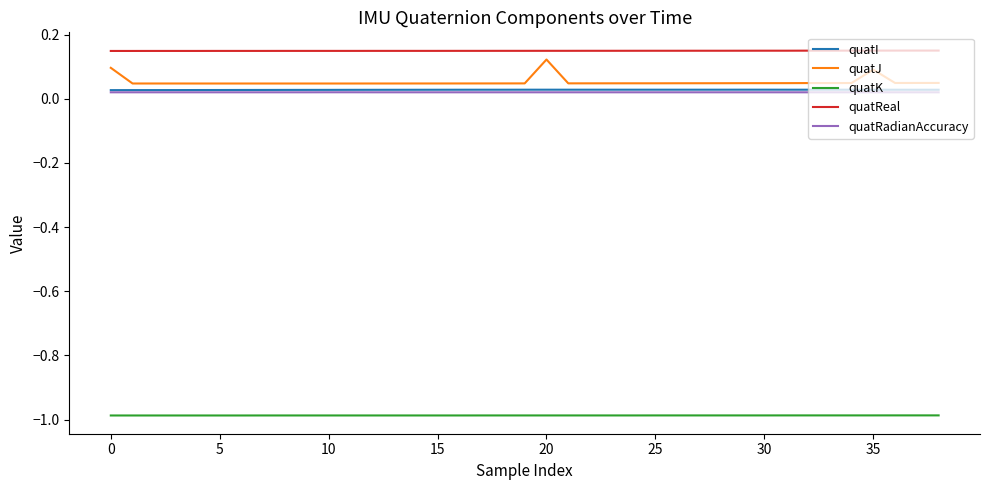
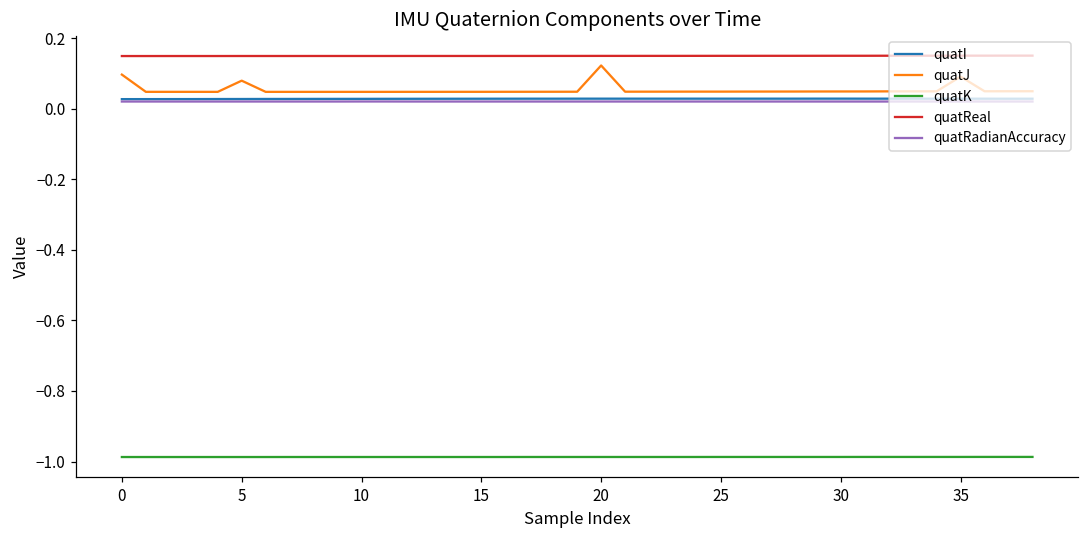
  {
    "quatI": {
      "20": 0.03,
      "25": 0.03,
      "30": 0.03
    },
    "quatJ": {
      "0": 0.10,
-     "5": 0.05,
+     "5": 0.08,
      "10": 0.05,
      "15": 0.05,
      "20": 0.12,
      "25": 0.05,
      "30": 0.05
    },
    "quatK": {
      "0": -0.99,
      "5": -0.99,
      "10": -0.99,
      "15": -0.99,
      "20": -0.99,
      "25": -0.99,
      "30": -0.99,
      "35": -0.99
    },
    "quatReal": {
      "0": 0.15,
      "5": 0.15,
      "10": 0.15,
      "15": 0.15,
      "20": 0.15,
      "25": 0.15,
      "30": 0.15
    },
    "quatRadianAccuracy": {
      "20": 0.02,
      "25": 0.02,
      "30": 0.02
    }
  }
